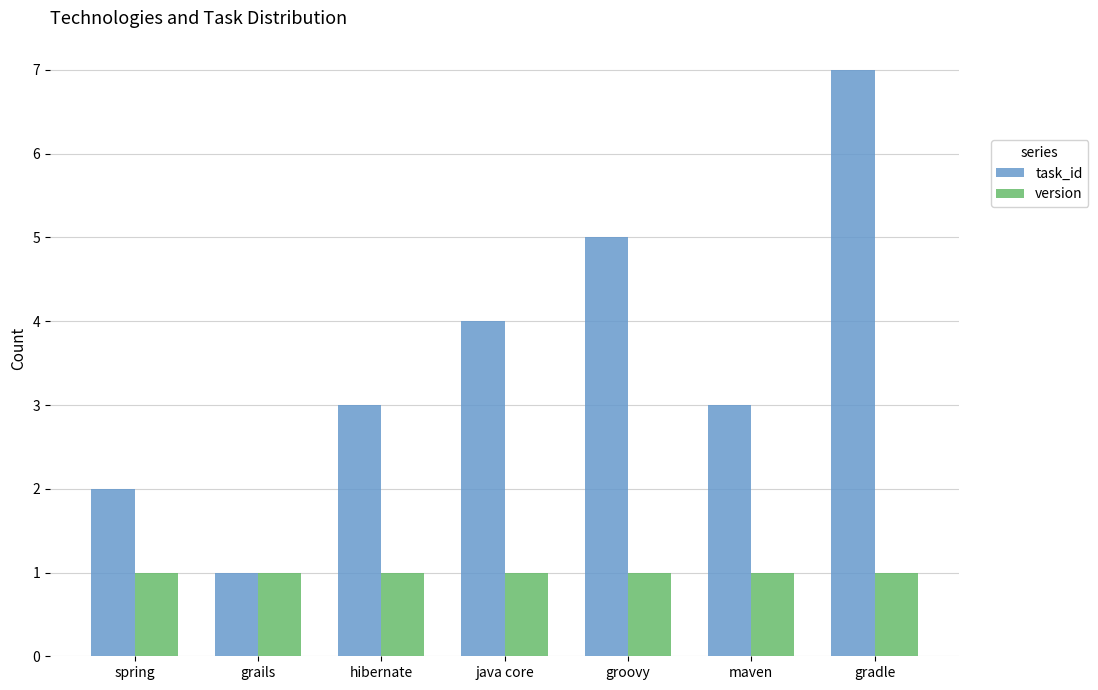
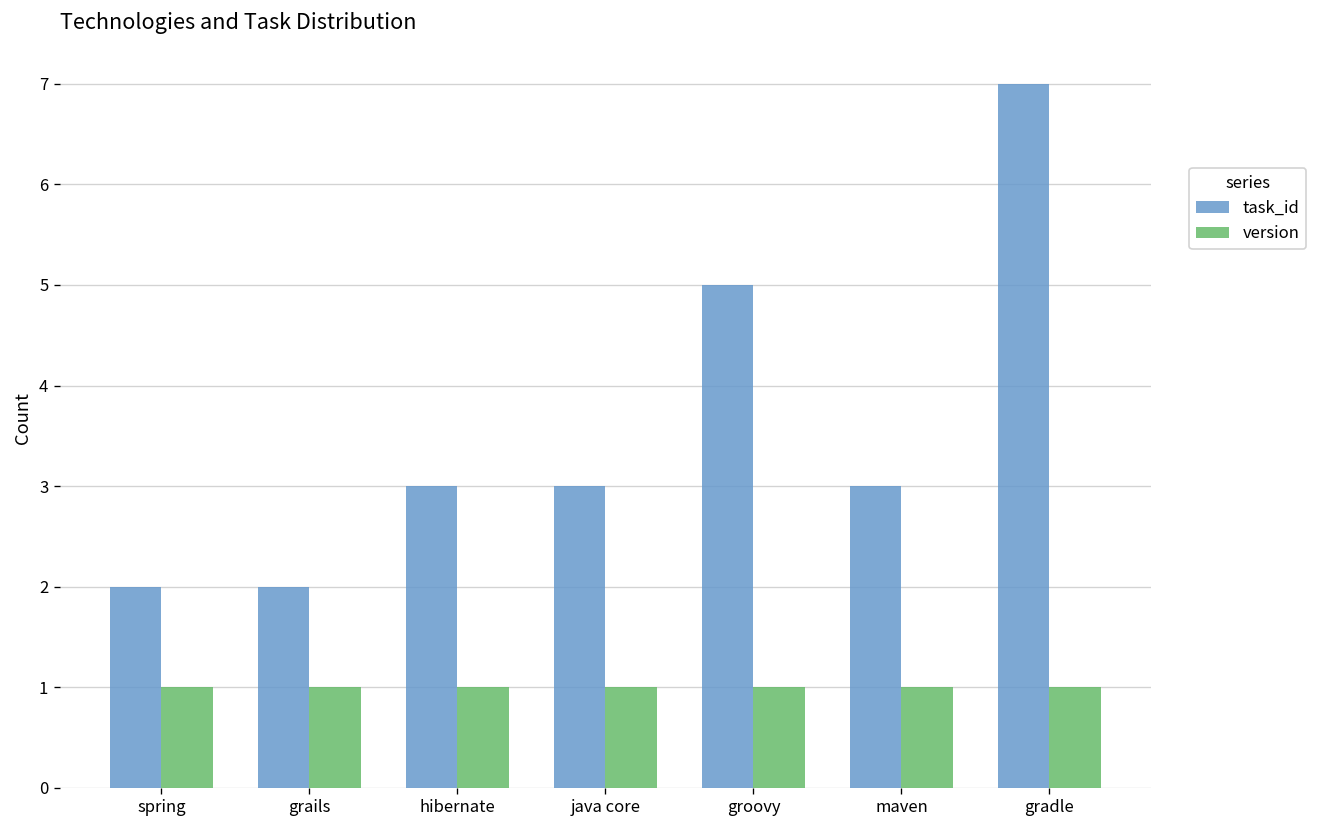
  {
    "task_id": {
      "spring": 2,
-     "grails": 1,
+     "grails": 2,
      "hibernate": 3,
-     "java core": 4,
+     "java core": 3,
      "groovy": 5,
      "maven": 3,
      "gradle": 7
    },
    "version": {
      "spring": 1,
      "grails": 1,
      "hibernate": 1,
      "java core": 1,
      "groovy": 1,
      "maven": 1,
      "gradle": 1
    }
  }
